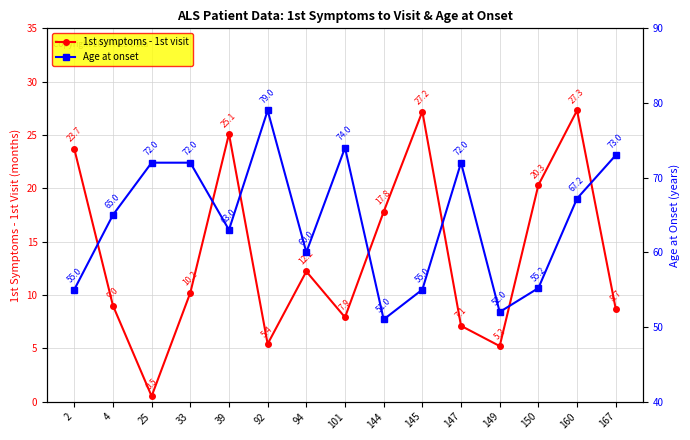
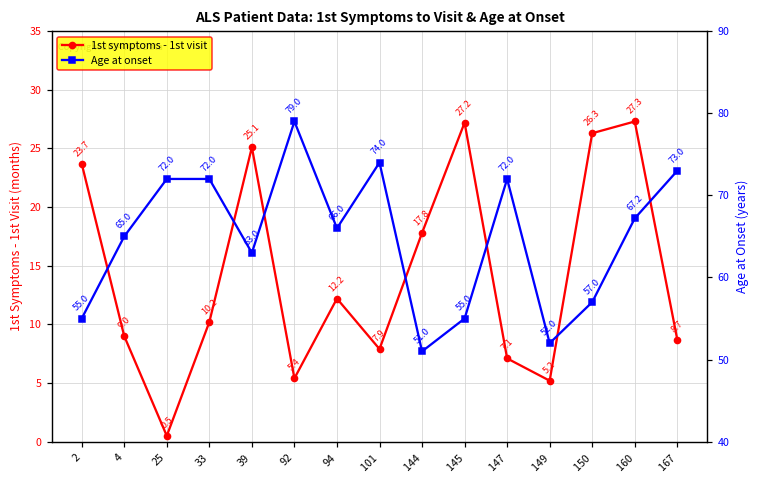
  {
    "1st symptoms - 1st visit": {
      "2": 23.7,
      "4": 9.0,
      "25": 0.5,
      "33": 10.2,
      "39": 25.1,
      "92": 5.4,
      "101": 7.9,
      "144": 17.8,
      "145": 27.2,
      "147": 7.1,
      "149": 5.2,
-     "150": 20.3,
+     "150": 26.3,
      "160": 27.3,
      "167": 8.7
    },
    "Age at onset": {
      "2": 55.0,
      "4": 65.0,
      "25": 72.0,
      "33": 72.0,
      "39": 63.0,
      "92": 79.0,
-     "94": 60.0,
+     "94": 66.0,
      "101": 74.0,
      "144": 51.0,
      "145": 55.0,
      "147": 72.0,
      "149": 52.0,
-     "150": 55.2,
+     "150": 57.0,
      "160": 67.2,
      "167": 73.0
    }
  }
